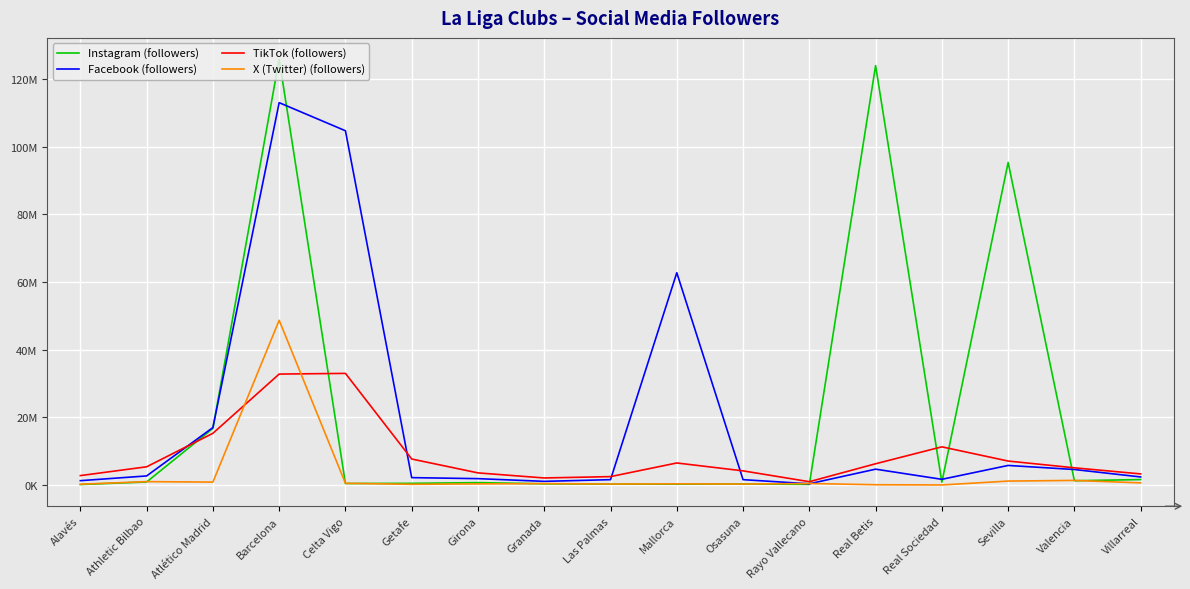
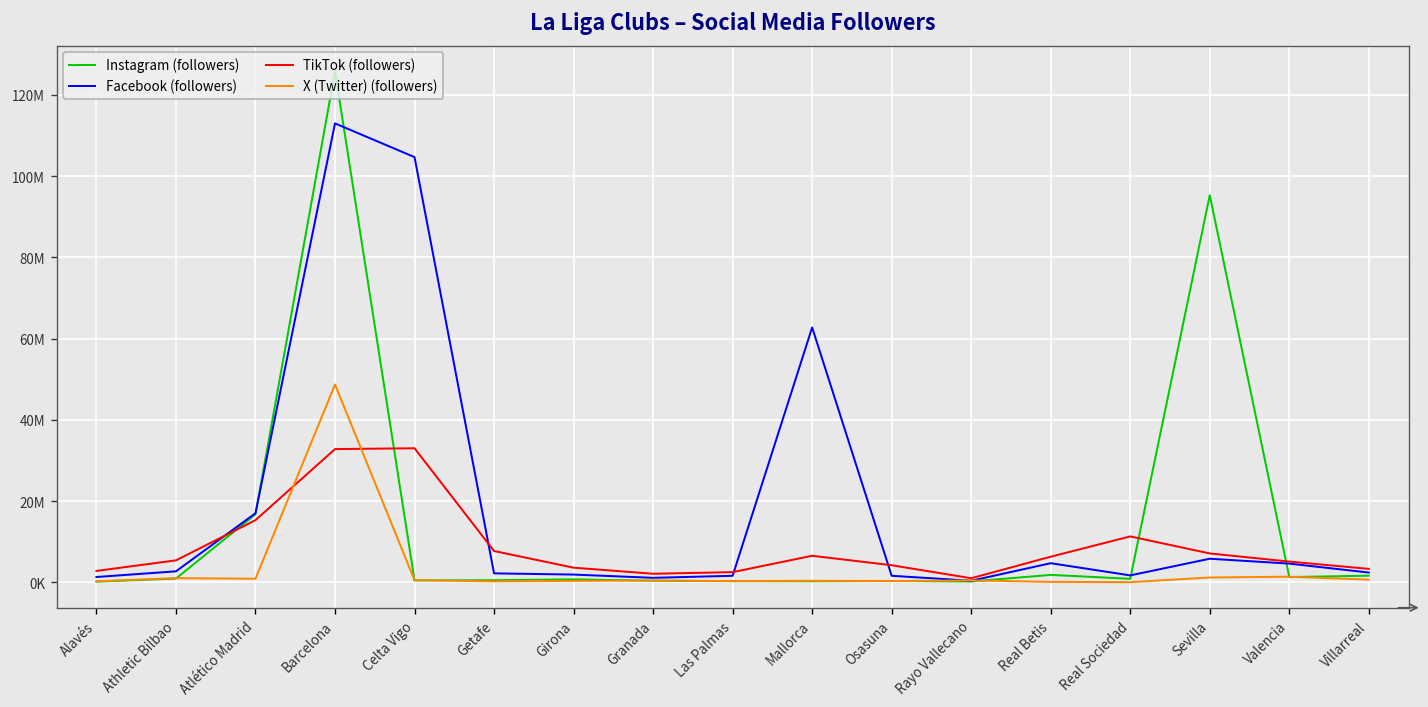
  {
    "Instagram (followers)": {
-     "Real Betis": 124000000,
+     "Real Betis": 2000000,
      "Real Sociedad": 1000000,
      "Sevilla": 95000000,
      "Villarreal": 2000000
    },
    "Facebook (followers)": {
      "Alavés": 1000000,
      "Athletic Bilbao": 3000000,
      "Barcelona": 113000000,
      "Celta Vigo": 105000000,
      "Getafe": 2000000,
      "Girona": 2000000,
      "Las Palmas": 2000000,
      "Mallorca": 63000000,
      "Osasuna": 2000000,
      "Real Betis": 5000000,
      "Real Sociedad": 2000000,
      "Sevilla": 6000000,
      "Villarreal": 2000000
    },
    "TikTok (followers)": {
      "Alavés": 3000000,
      "Athletic Bilbao": 5000000,
      "Atlético Madrid": 15000000,
      "Barcelona": 33000000,
      "Celta Vigo": 33000000,
      "Getafe": 8000000,
      "Girona": 4000000,
      "Granada": 2000000,
      "Las Palmas": 3000000,
      "Mallorca": 7000000,
      "Osasuna": 4000000,
      "Real Betis": 6000000,
      "Real Sociedad": 11000000,
      "Sevilla": 7000000,
      "Villarreal": 3000000
    },
    "X (Twitter) (followers)": {
      "Atlético Madrid": 1000000,
      "Barcelona": 49000000,
      "Real Betis": 0,
      "Real Sociedad": 0,
      "Sevilla": 1000000,
      "Villarreal": 1000000
    }
  }
